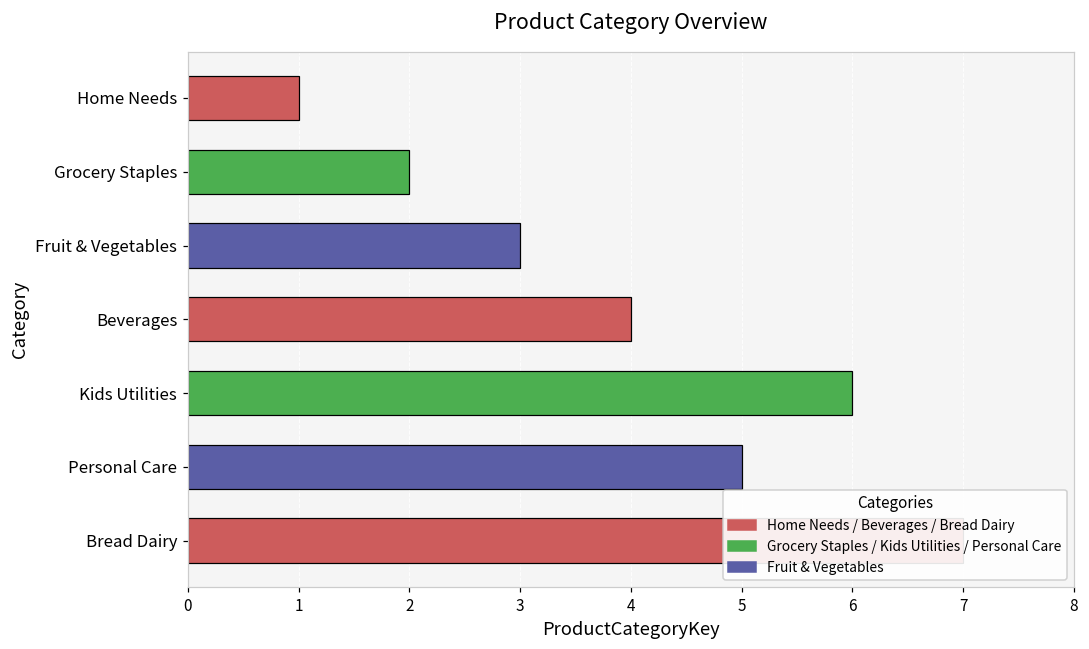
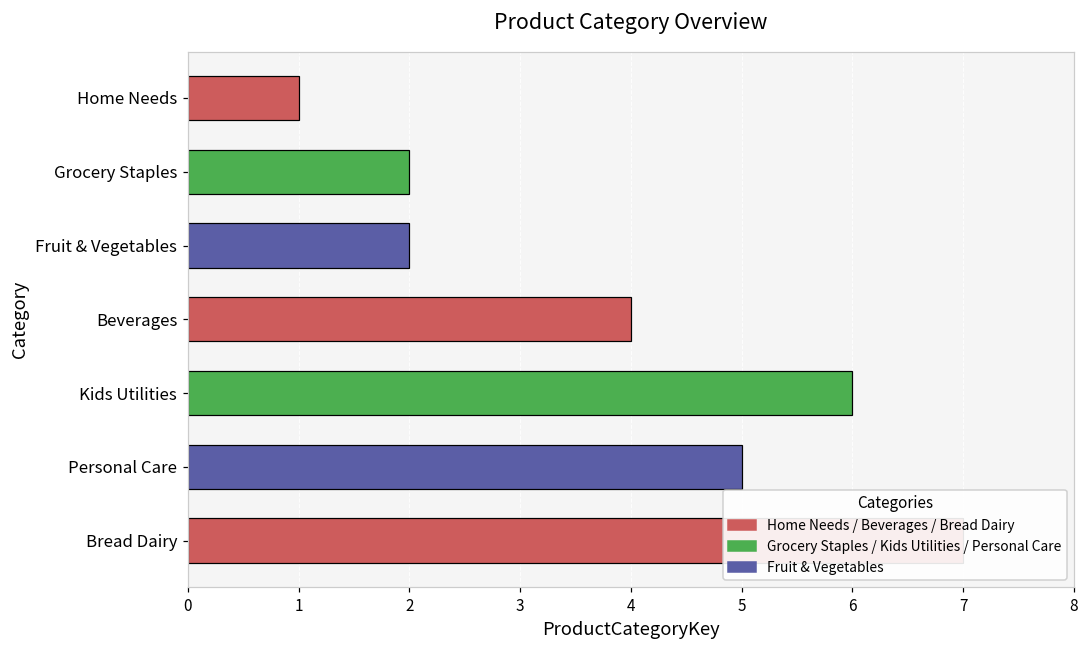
  {
    "Home Needs": 1,
    "Grocery Staples": 2,
-   "Fruit & Vegetables": 3,
+   "Fruit & Vegetables": 2,
    "Beverages": 4,
    "Kids Utilities": 6,
    "Personal Care": 5
  }
